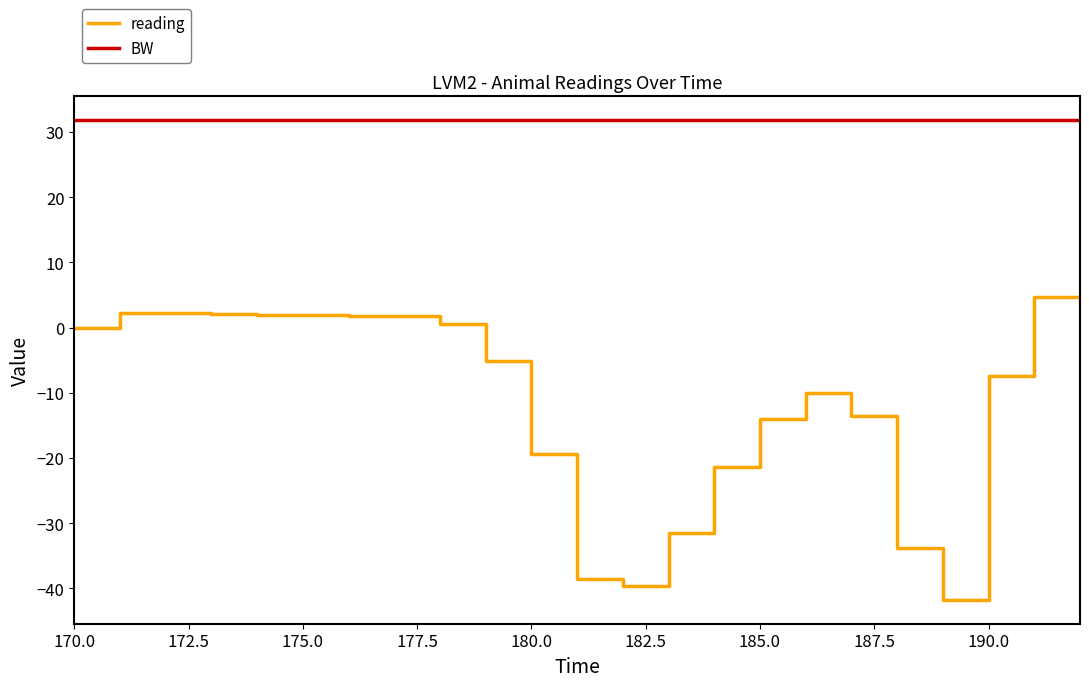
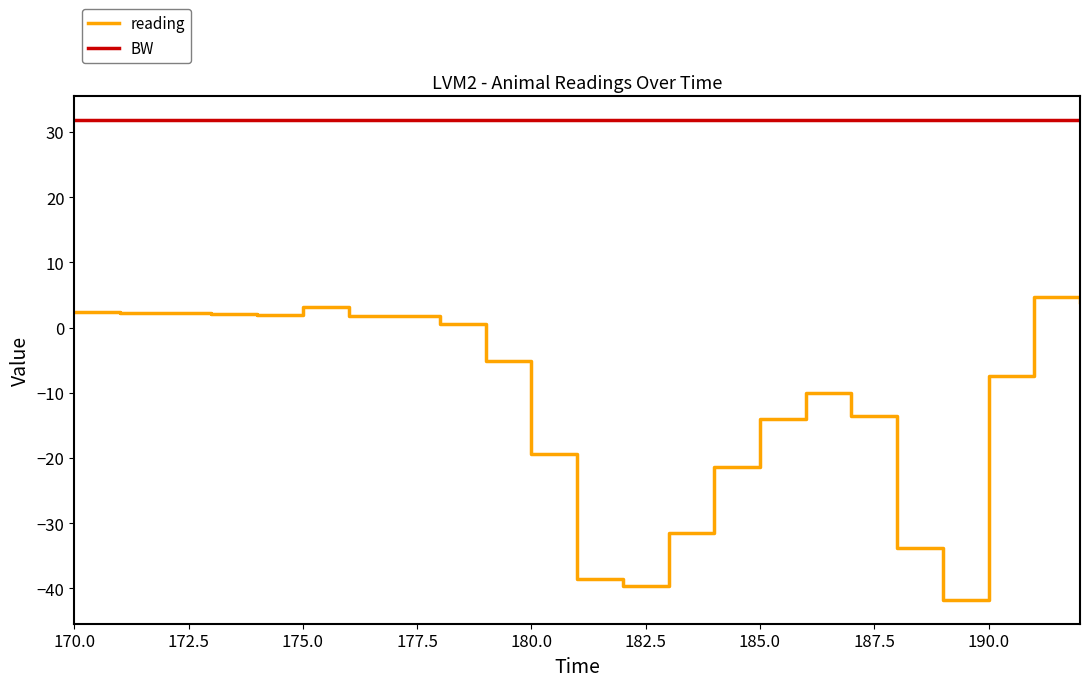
  {
    "reading": {
-     "170.0": 0,
-     "175.0": 2,
+     "170.0": 2,
+     "175.0": 3,
      "180.0": -19,
      "185.0": -14,
      "190.0": -7
    },
    "BW": {
      "170.0": 32,
      "175.0": 32,
      "180.0": 32,
      "185.0": 32,
      "190.0": 32
    }
  }
